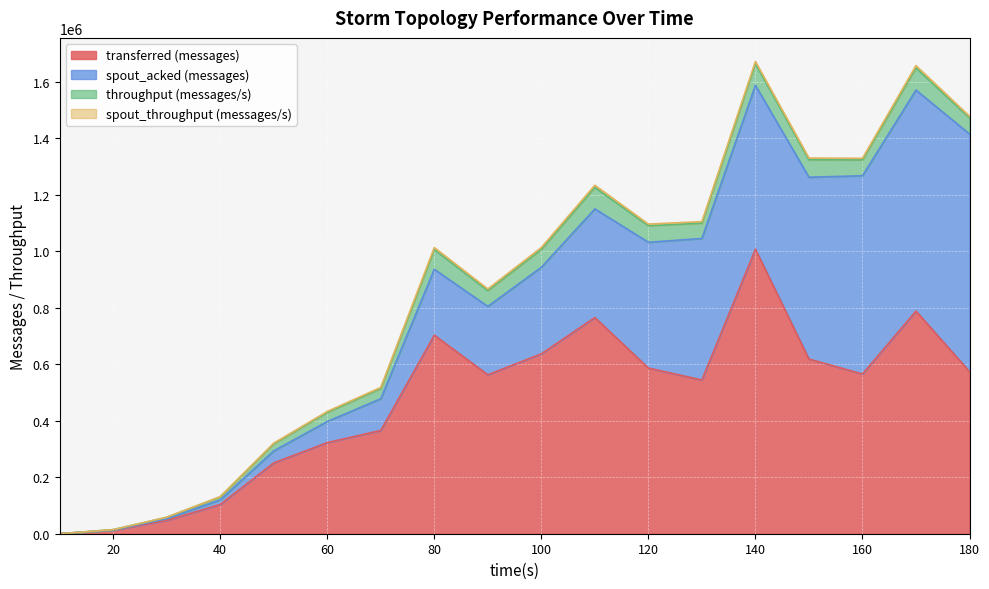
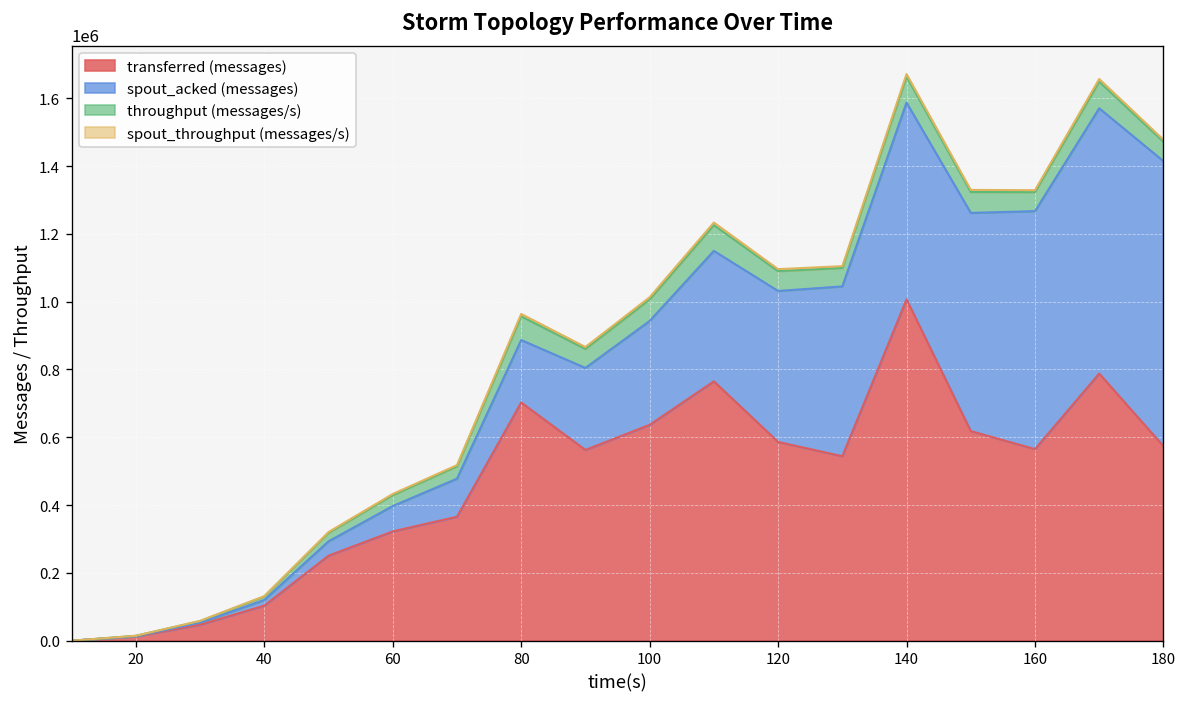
  {
    "transferred (messages)": {
      "40": 100000,
      "60": 320000,
      "80": 700000,
      "100": 640000,
      "120": 590000,
      "140": 1010000,
      "160": 570000,
      "180": 570000
    },
    "spout_acked (messages)": {
      "40": 20000,
      "60": 70000,
-     "80": 230000,
+     "80": 180000,
      "100": 310000,
      "120": 450000,
      "140": 580000,
      "160": 700000,
      "180": 840000
    }
  }
